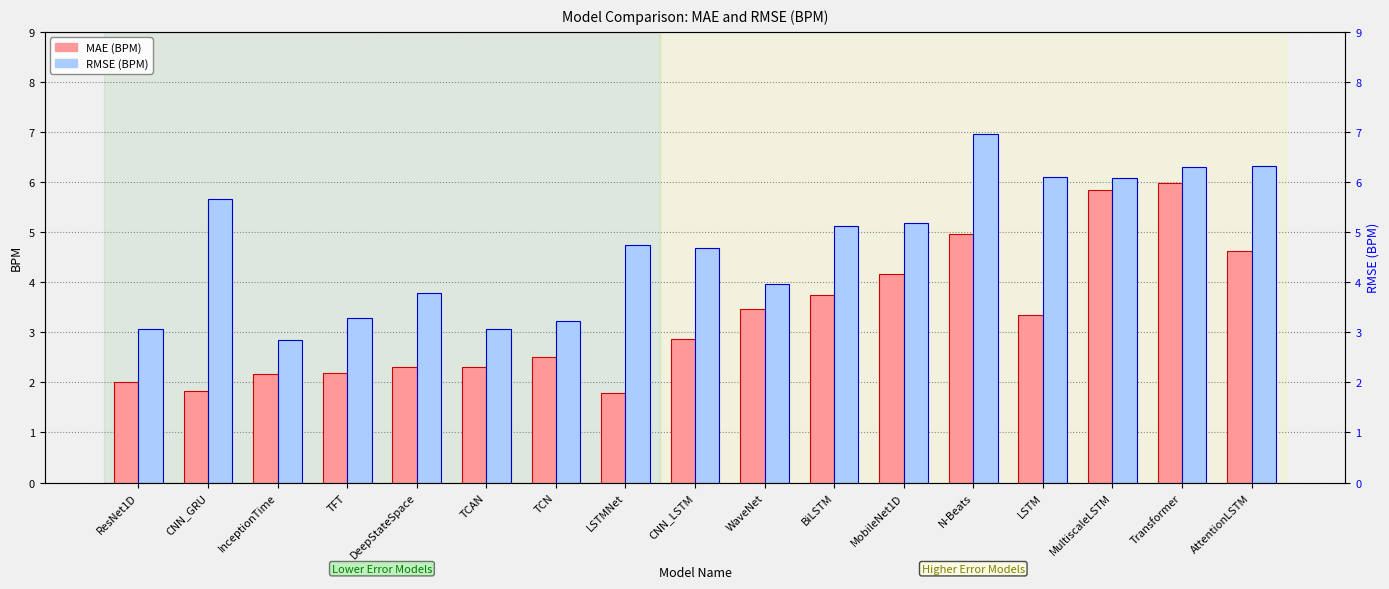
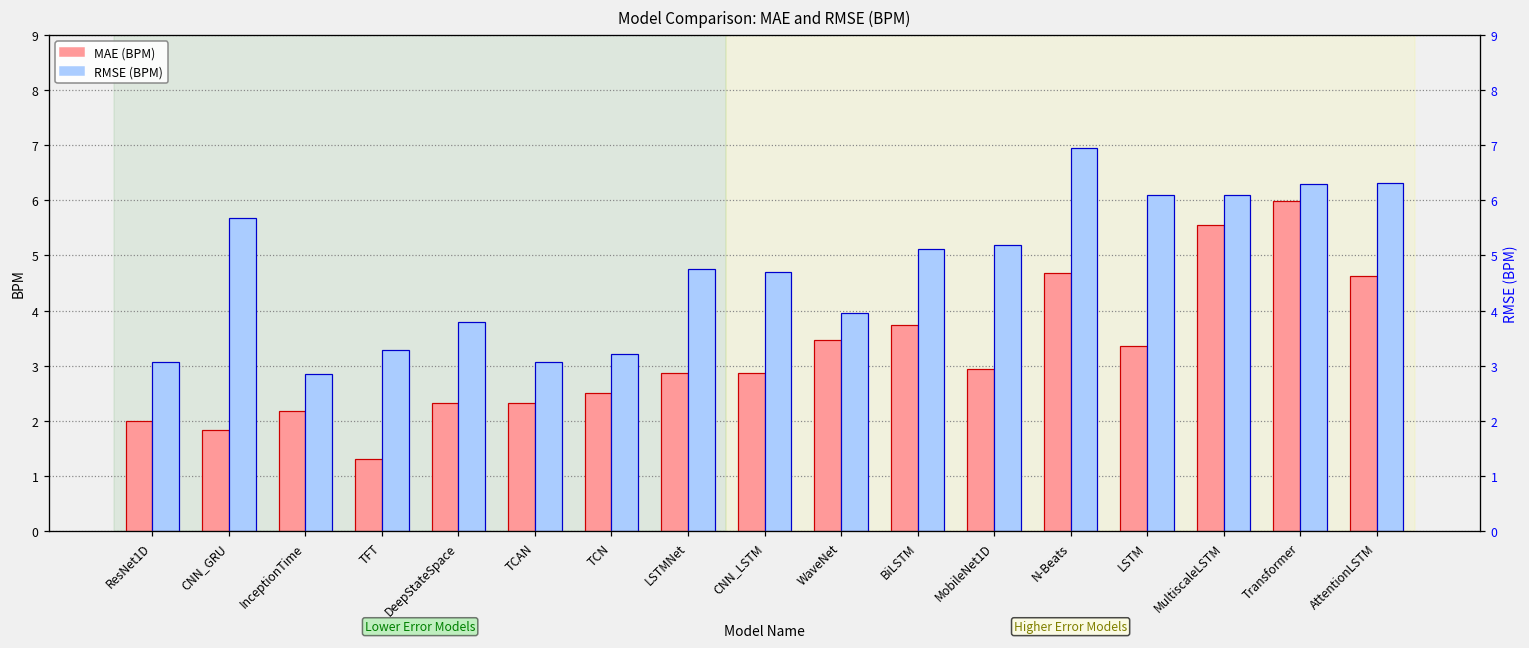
  {
    "MAE (BPM)": {
      "ResNet1D": 2.0,
      "CNN_GRU": 1.8,
      "InceptionTime": 2.2,
-     "TFT": 2.2,
+     "TFT": 1.3,
      "DeepStateSpace": 2.3,
      "TCAN": 2.3,
      "TCN": 2.5,
-     "LSTMNet": 1.8,
+     "LSTMNet": 2.9,
      "CNN_LSTM": 2.9,
      "WaveNet": 3.5,
      "BiLSTM": 3.7,
-     "MobileNet1D": 4.2,
-     "N-Beats": 5.0,
+     "MobileNet1D": 2.9,
+     "N-Beats": 4.7,
      "LSTM": 3.4,
-     "MultiscaleLSTM": 5.9,
+     "MultiscaleLSTM": 5.6,
      "Transformer": 6.0,
      "AttentionLSTM": 4.6
    },
    "RMSE (BPM)": {
      "ResNet1D": 3.1,
      "CNN_GRU": 5.7,
      "InceptionTime": 2.8,
      "TFT": 3.3,
      "DeepStateSpace": 3.8,
      "TCAN": 3.1,
      "TCN": 3.2,
      "LSTMNet": 4.7,
      "CNN_LSTM": 4.7,
      "WaveNet": 4.0,
      "BiLSTM": 5.1,
      "MobileNet1D": 5.2,
      "N-Beats": 7.0,
      "LSTM": 6.1,
      "MultiscaleLSTM": 6.1,
      "Transformer": 6.3,
      "AttentionLSTM": 6.3
    }
  }
